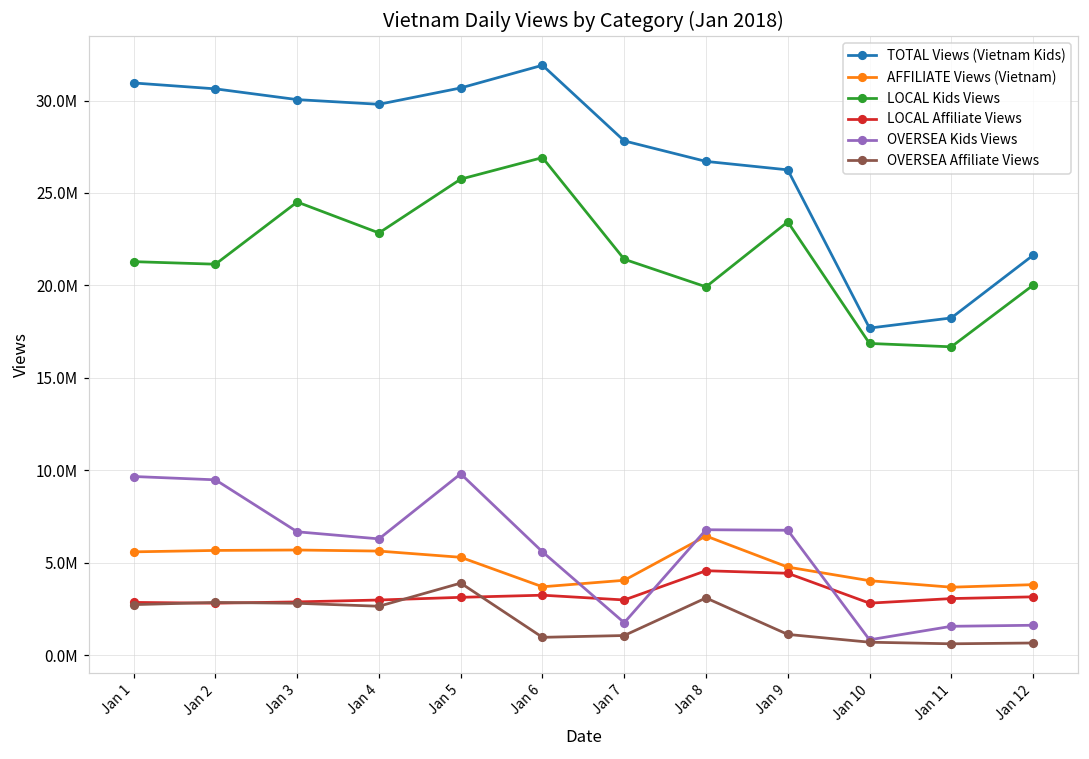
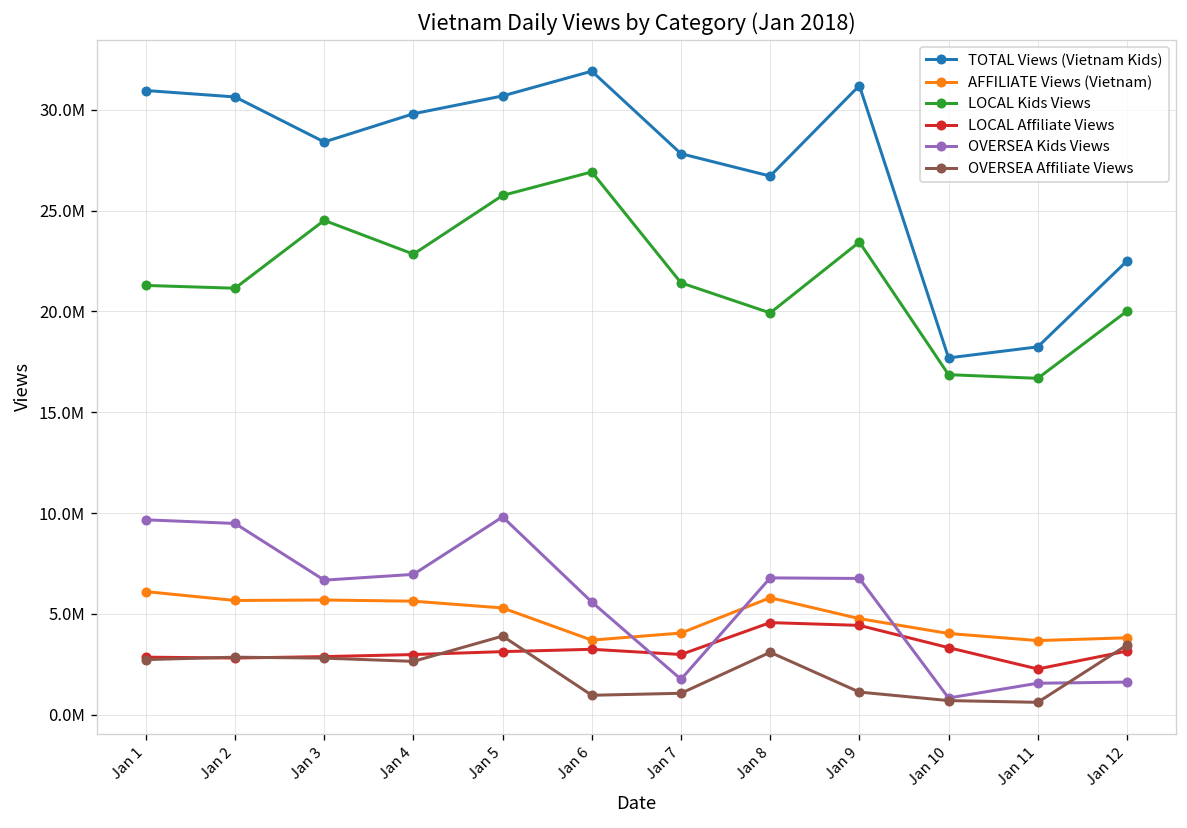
  {
    "TOTAL Views (Vietnam Kids)": {
      "Jan 1": 31000000,
      "Jan 2": 30600000,
-     "Jan 3": 30100000,
+     "Jan 3": 28400000,
      "Jan 4": 29800000,
      "Jan 5": 30700000,
      "Jan 6": 31900000,
      "Jan 7": 27800000,
      "Jan 8": 26700000,
-     "Jan 9": 26300000,
+     "Jan 9": 31200000,
      "Jan 10": 17700000,
      "Jan 11": 18200000,
-     "Jan 12": 21600000
+     "Jan 12": 22500000
    },
    "AFFILIATE Views (Vietnam)": {
-     "Jan 1": 5600000,
+     "Jan 1": 6100000,
      "Jan 2": 5700000,
      "Jan 3": 5700000,
      "Jan 4": 5600000,
      "Jan 5": 5300000,
      "Jan 6": 3700000,
      "Jan 7": 4100000,
-     "Jan 8": 6400000,
+     "Jan 8": 5800000,
      "Jan 9": 4800000,
      "Jan 10": 4000000,
      "Jan 11": 3700000,
      "Jan 12": 3800000
    },
    "LOCAL Kids Views": {
      "Jan 1": 21300000,
      "Jan 2": 21100000,
      "Jan 3": 24500000,
      "Jan 4": 22800000,
      "Jan 5": 25700000,
      "Jan 6": 26900000,
      "Jan 7": 21400000,
      "Jan 8": 19900000,
      "Jan 9": 23400000,
      "Jan 10": 16900000,
      "Jan 11": 16700000,
      "Jan 12": 20000000
    },
    "LOCAL Affiliate Views": {
      "Jan 4": 3000000,
      "Jan 5": 3100000,
      "Jan 6": 3200000,
      "Jan 7": 3000000,
      "Jan 8": 4600000,
      "Jan 9": 4400000,
-     "Jan 10": 2800000,
-     "Jan 11": 3100000,
+     "Jan 10": 3300000,
+     "Jan 11": 2300000,
      "Jan 12": 3200000
    },
    "OVERSEA Kids Views": {
      "Jan 1": 9700000,
      "Jan 2": 9500000,
      "Jan 3": 6700000,
-     "Jan 4": 6300000,
+     "Jan 4": 7000000,
      "Jan 5": 9800000,
      "Jan 6": 5600000,
      "Jan 7": 1800000,
      "Jan 8": 6800000,
      "Jan 9": 6800000,
      "Jan 11": 1600000,
      "Jan 12": 1600000
    },
    "OVERSEA Affiliate Views": {
      "Jan 4": 2600000,
      "Jan 5": 3900000,
      "Jan 6": 1000000,
      "Jan 7": 1100000,
      "Jan 8": 3100000,
      "Jan 9": 1100000,
      "Jan 11": 600000,
-     "Jan 12": 700000
+     "Jan 12": 3500000
    }
  }
